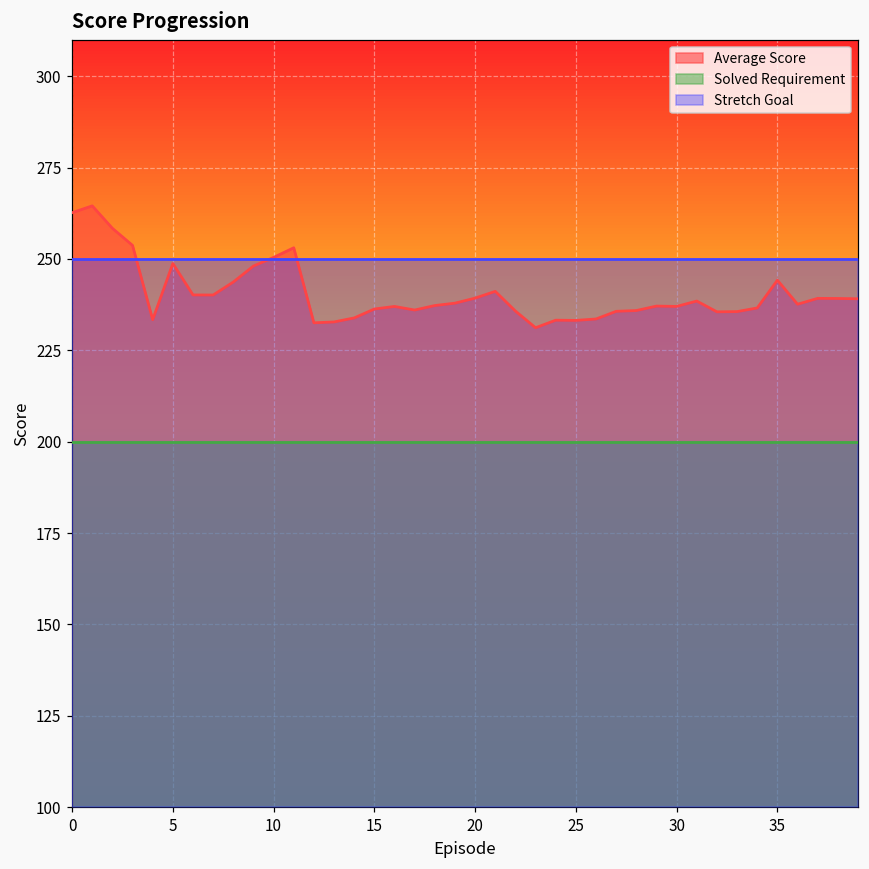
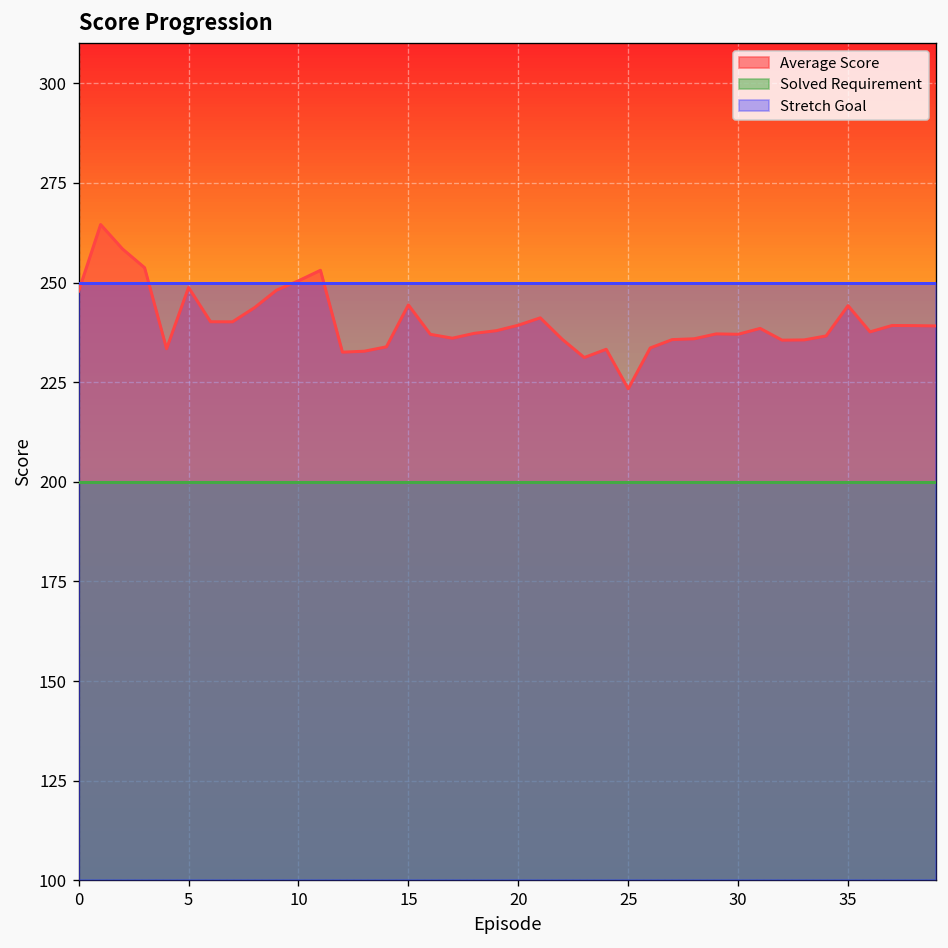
  {
    "Average Score": {
-     "0": 263,
+     "0": 248,
      "5": 249,
-     "15": 236,
+     "15": 244,
      "20": 239,
-     "25": 233,
+     "25": 223,
      "30": 237,
      "35": 244
    },
    "Solved Requirement": {
      "0": 200,
      "5": 200,
      "10": 200,
      "15": 200,
      "20": 200,
      "25": 200,
      "30": 200,
      "35": 200
    },
    "Stretch Goal": {
      "0": 250,
      "5": 250,
      "15": 250,
      "20": 250,
      "25": 250,
      "30": 250,
      "35": 250
    }
  }
